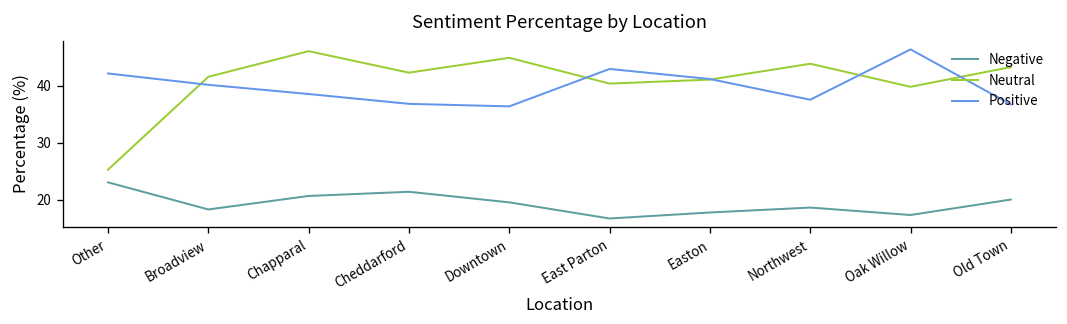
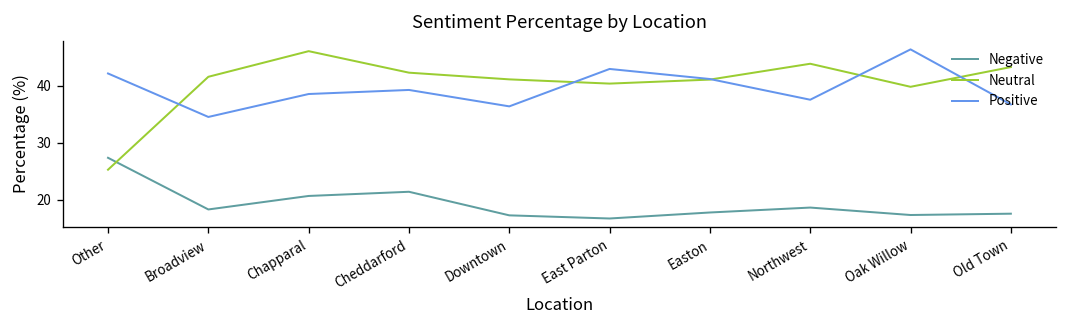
  {
    "Negative": {
-     "Other": 23,
+     "Other": 27,
      "Broadview": 18,
      "Chapparal": 21,
      "Cheddarford": 21,
-     "Downtown": 20,
+     "Downtown": 17,
      "East Parton": 17,
      "Easton": 18,
      "Northwest": 19,
      "Oak Willow": 17,
-     "Old Town": 20
+     "Old Town": 18
    },
    "Neutral": {
      "Other": 25,
      "Broadview": 42,
      "Chapparal": 46,
      "Cheddarford": 42,
-     "Downtown": 45,
+     "Downtown": 41,
      "East Parton": 40,
      "Northwest": 44,
      "Oak Willow": 40,
      "Old Town": 43
    },
    "Positive": {
      "Other": 42,
-     "Broadview": 40,
+     "Broadview": 35,
      "Chapparal": 39,
-     "Cheddarford": 37,
+     "Cheddarford": 39,
      "Downtown": 36,
      "East Parton": 43,
      "Northwest": 38,
      "Oak Willow": 46,
      "Old Town": 37
    }
  }
